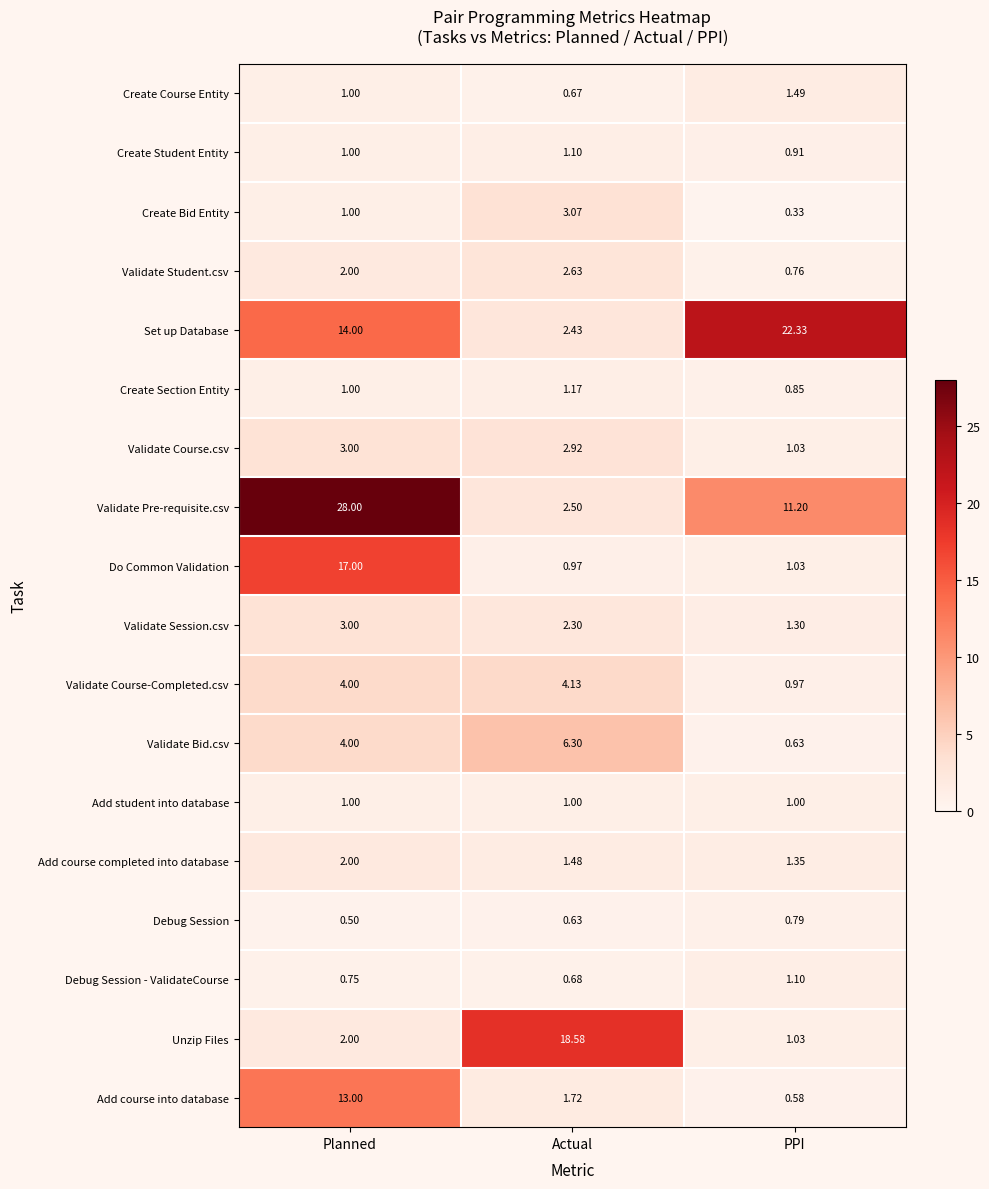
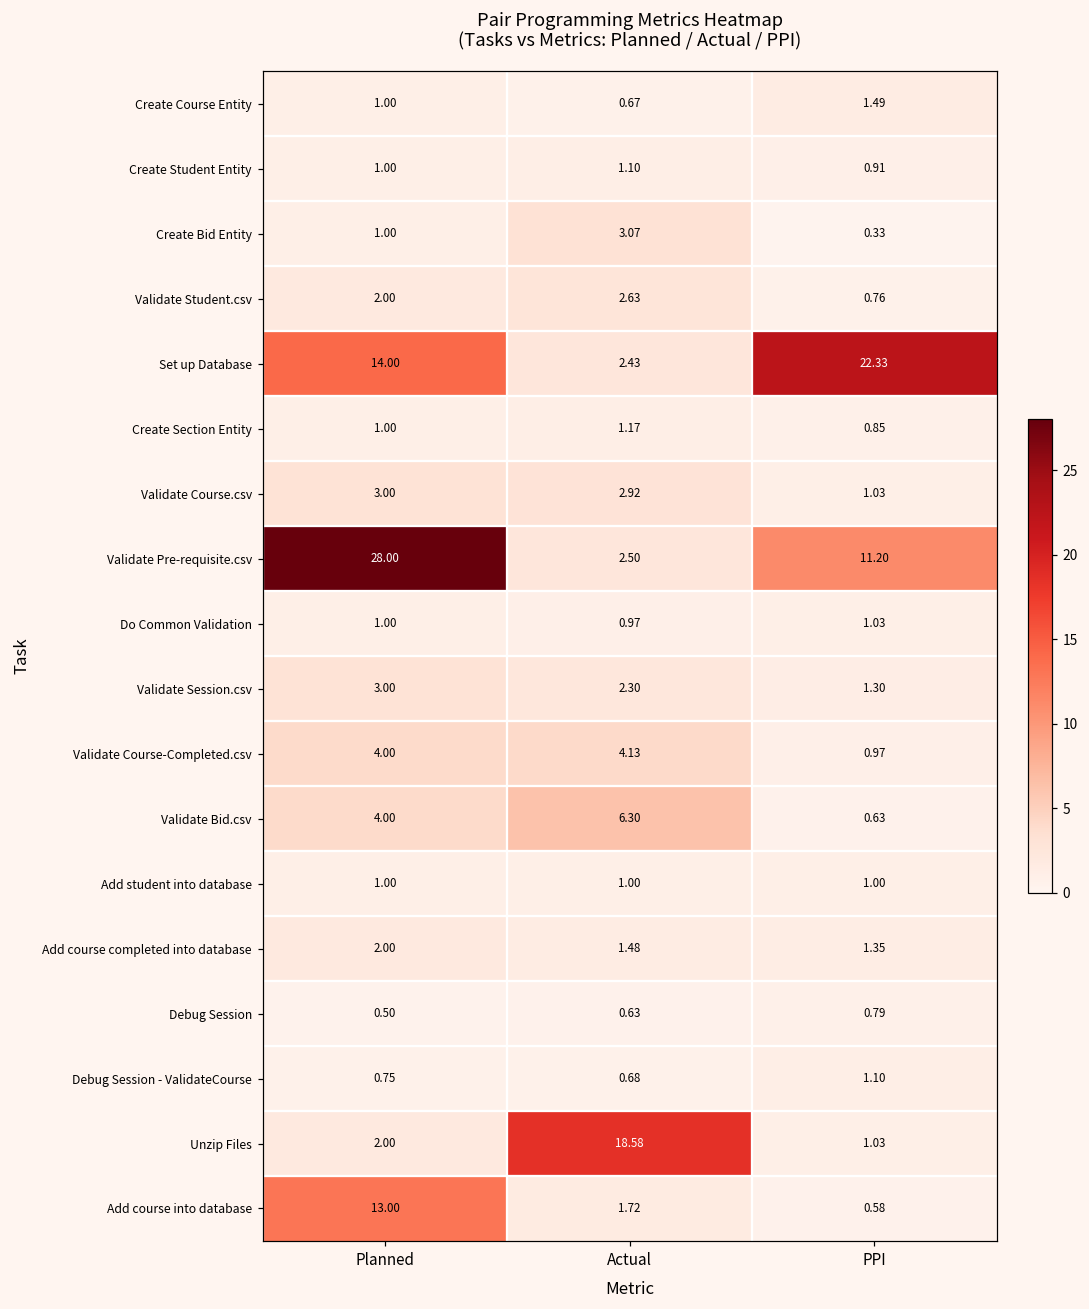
  {
    "Create Course Entity": {
      "Planned": 1.00,
      "Actual": 0.67,
      "PPI": 1.49
    },
    "Create Student Entity": {
      "Planned": 1.00,
      "Actual": 1.10,
      "PPI": 0.91
    },
    "Create Bid Entity": {
      "Planned": 1.00,
      "Actual": 3.07,
      "PPI": 0.33
    },
    "Validate Student.csv": {
      "Planned": 2.00,
      "Actual": 2.63,
      "PPI": 0.76
    },
    "Set up Database": {
      "Planned": 14.00,
      "Actual": 2.43,
      "PPI": 22.33
    },
    "Create Section Entity": {
      "Planned": 1.00,
      "Actual": 1.17,
      "PPI": 0.85
    },
    "Validate Course.csv": {
      "Planned": 3.00,
      "Actual": 2.92,
      "PPI": 1.03
    },
    "Validate Pre-requisite.csv": {
      "Planned": 28.00,
      "Actual": 2.50,
      "PPI": 11.20
    },
    "Do Common Validation": {
-     "Planned": 17.00,
+     "Planned": 1.00,
      "Actual": 0.97,
      "PPI": 1.03
    },
    "Validate Session.csv": {
      "Planned": 3.00,
      "Actual": 2.30,
      "PPI": 1.30
    },
    "Validate Course-Completed.csv": {
      "Planned": 4.00,
      "Actual": 4.13,
      "PPI": 0.97
    },
    "Validate Bid.csv": {
      "Planned": 4.00,
      "Actual": 6.30,
      "PPI": 0.63
    },
    "Add student into database": {
      "Planned": 1.00,
      "Actual": 1.00,
      "PPI": 1.00
    },
    "Add course completed into database": {
      "Planned": 2.00,
      "Actual": 1.48,
      "PPI": 1.35
    },
    "Debug Session": {
      "Planned": 0.50,
      "Actual": 0.63,
      "PPI": 0.79
    },
    "Debug Session - ValidateCourse": {
      "Planned": 0.75,
      "Actual": 0.68,
      "PPI": 1.10
    },
    "Unzip Files": {
      "Planned": 2.00,
      "Actual": 18.58,
      "PPI": 1.03
    },
    "Add course into database": {
      "Planned": 13.00,
      "Actual": 1.72,
      "PPI": 0.58
    }
  }
